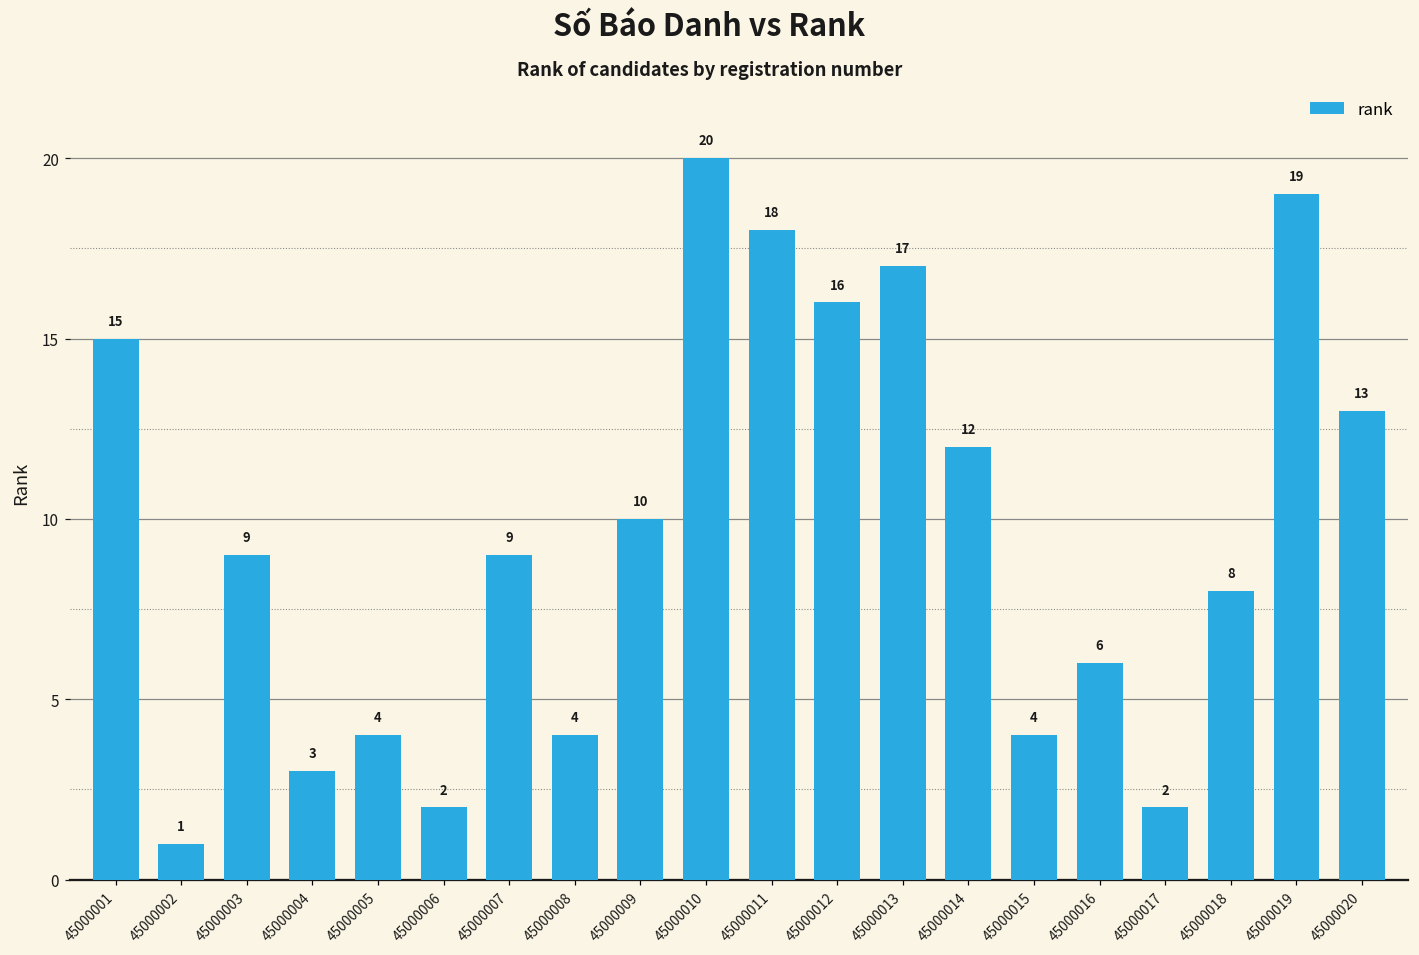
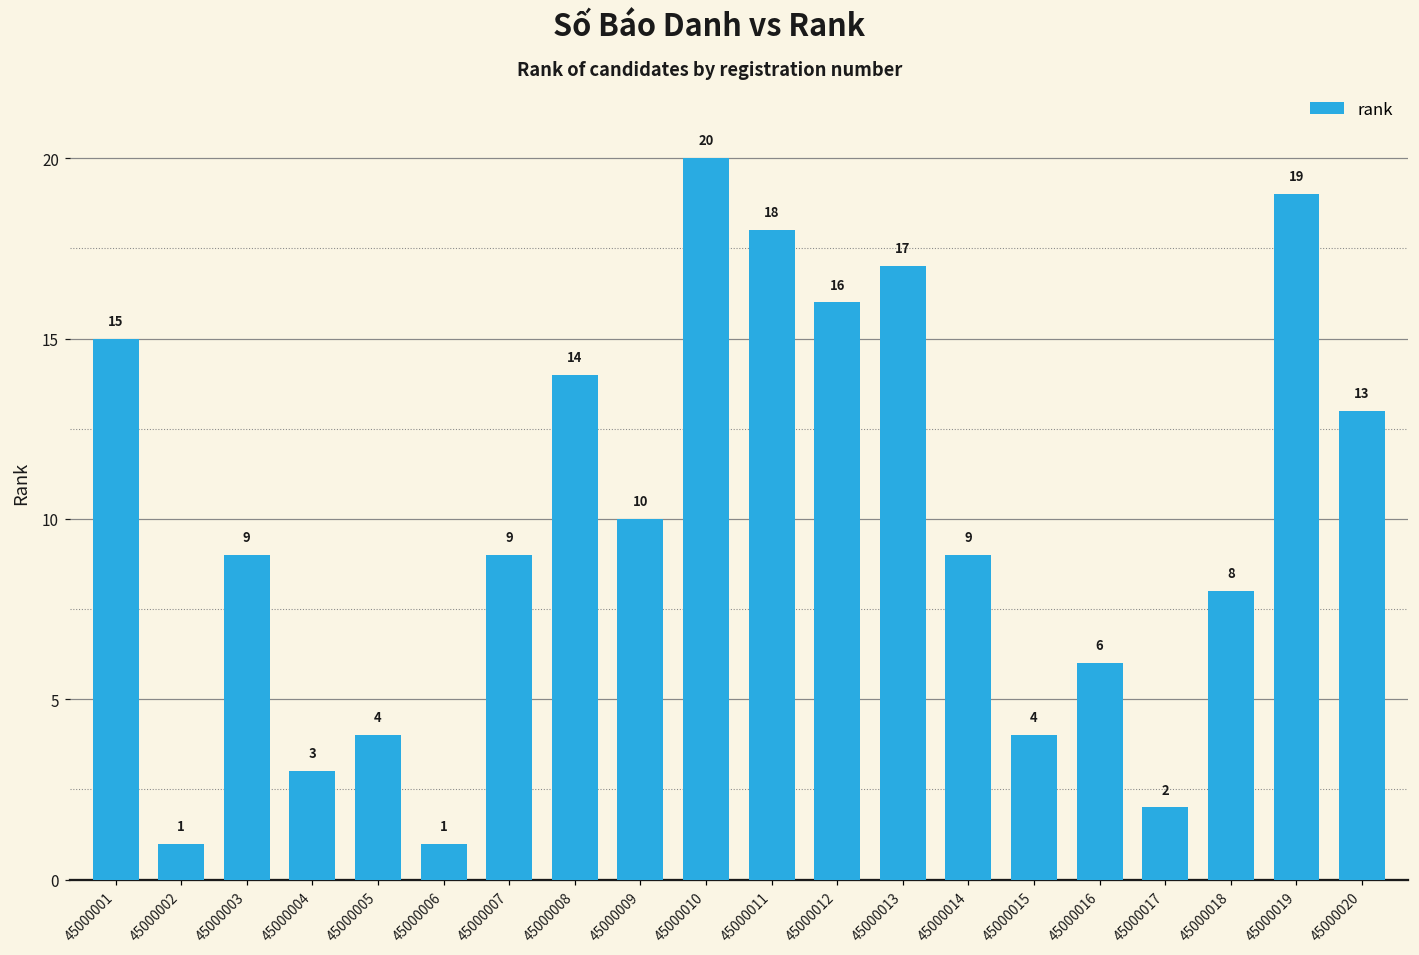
  {
    "45000001": 15,
    "45000002": 1,
    "45000003": 9,
    "45000004": 3,
    "45000005": 4,
-   "45000006": 2,
+   "45000006": 1,
    "45000007": 9,
-   "45000008": 4,
+   "45000008": 14,
    "45000009": 10,
    "45000010": 20,
    "45000011": 18,
    "45000012": 16,
    "45000013": 17,
-   "45000014": 12,
+   "45000014": 9,
    "45000015": 4,
    "45000016": 6,
    "45000017": 2,
    "45000018": 8,
    "45000019": 19,
    "45000020": 13
  }
